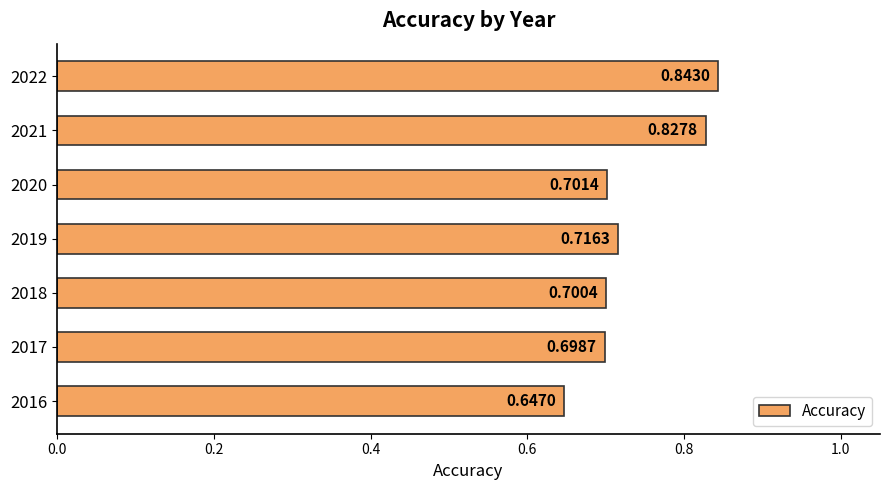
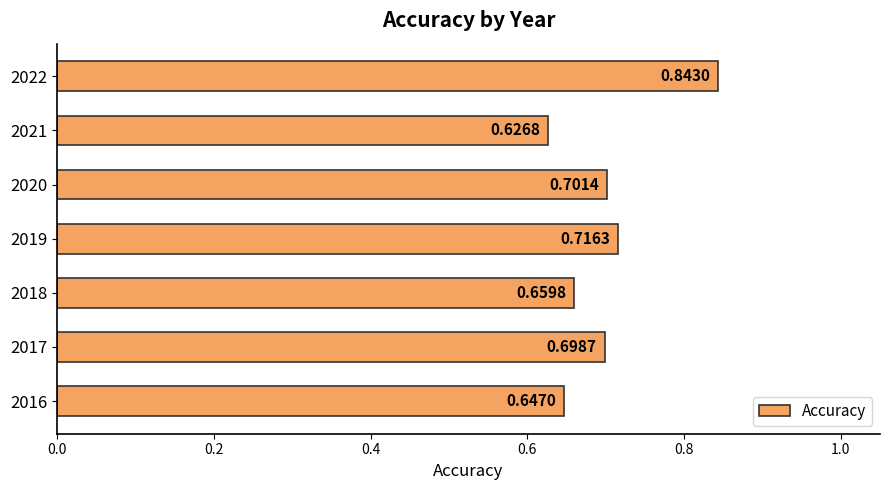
  {
    "2022": 0.8430,
-   "2021": 0.8278,
+   "2021": 0.6268,
    "2020": 0.7014,
    "2019": 0.7163,
-   "2018": 0.7004,
+   "2018": 0.6598,
    "2017": 0.6987,
    "2016": 0.6470
  }
